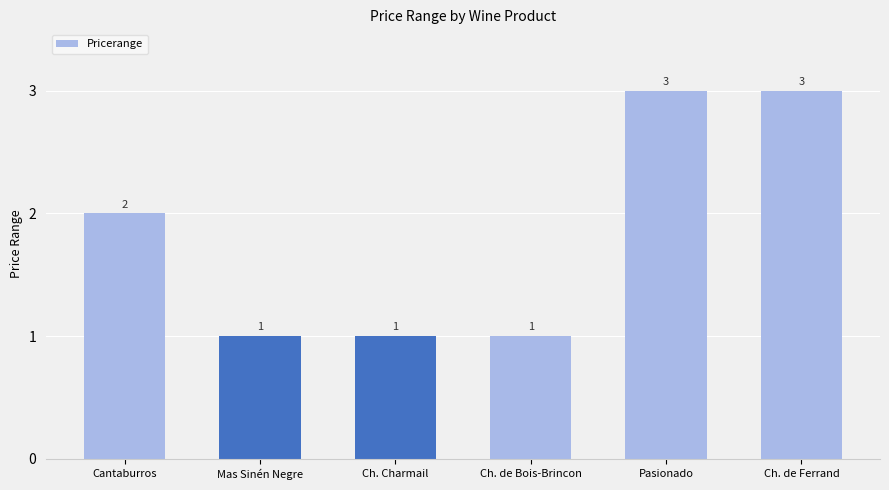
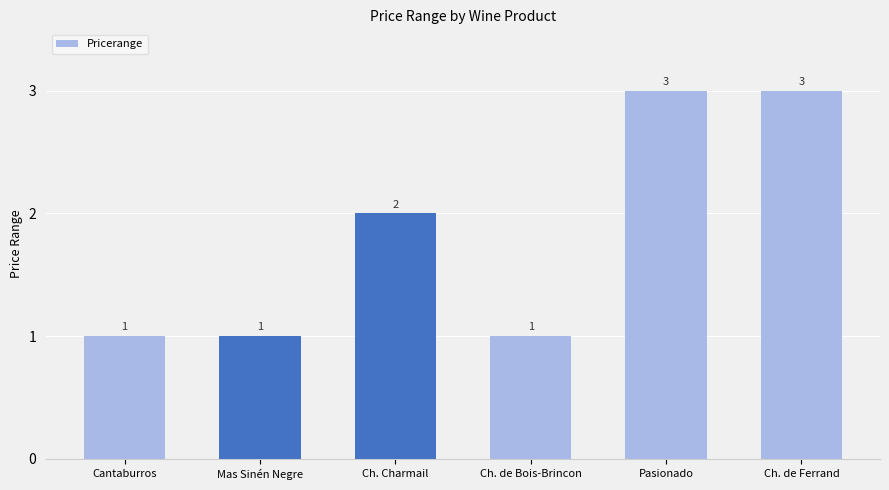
  {
-   "Cantaburros": 2,
+   "Cantaburros": 1,
    "Mas Sinén Negre": 1,
-   "Ch. Charmail": 1,
+   "Ch. Charmail": 2,
    "Ch. de Bois-Brincon": 1,
    "Pasionado": 3,
    "Ch. de Ferrand": 3
  }
